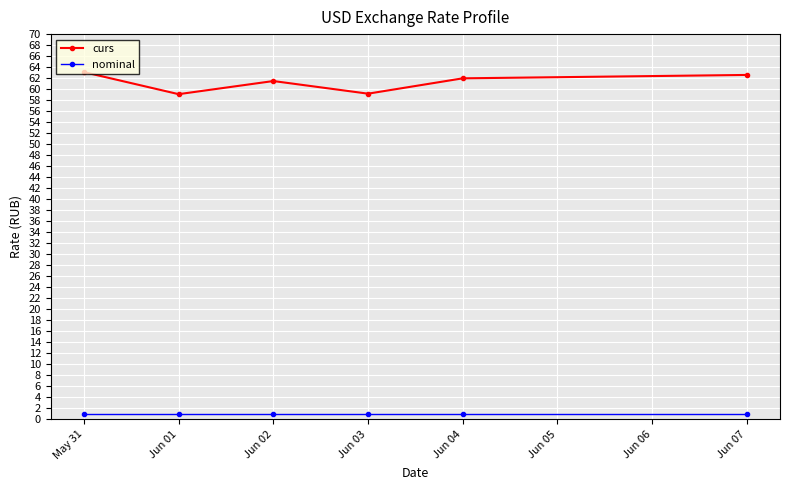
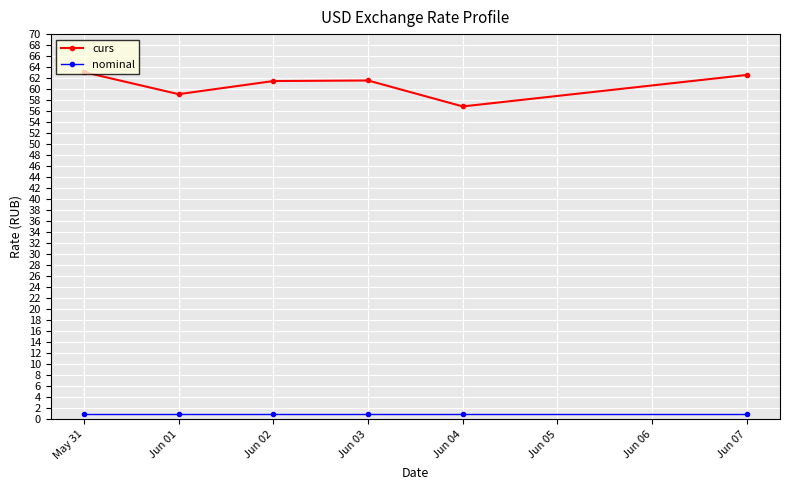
  {
    "curs": {
      "Jun 01": 59,
      "Jun 02": 61,
-     "Jun 03": 59,
-     "Jun 04": 62,
+     "Jun 03": 62,
+     "Jun 04": 57,
      "Jun 07": 63
    },
    "nominal": {
      "May 31": 1,
      "Jun 01": 1,
      "Jun 02": 1,
      "Jun 03": 1,
      "Jun 04": 1,
      "Jun 07": 1
    }
  }
